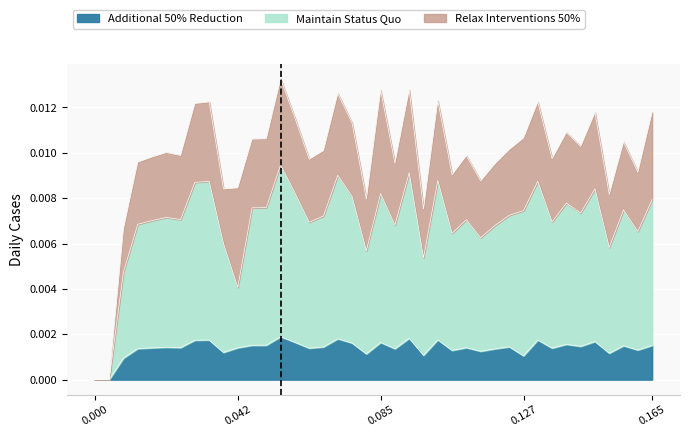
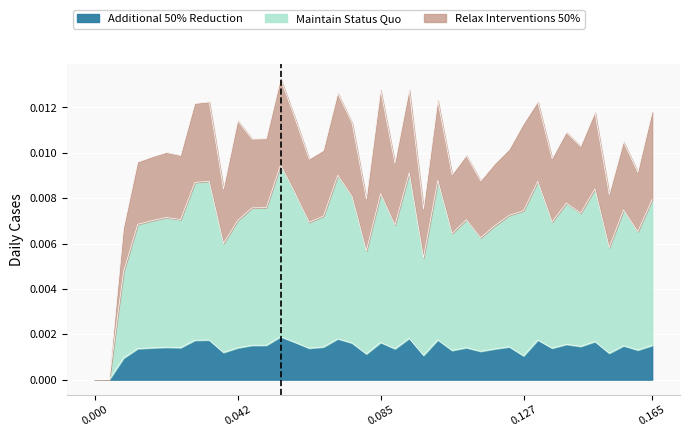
  {
    "Additional 50% Reduction": {
      "0.042": 0.0014,
      "0.085": 0.0016,
      "0.127": 0.0011,
      "0.165": 0.0015
    },
    "Maintain Status Quo": {
-     "0.042": 0.0027,
+     "0.042": 0.0056,
      "0.085": 0.0066,
      "0.127": 0.0064,
      "0.165": 0.0064
    },
    "Relax Interventions 50%": {
      "0.042": 0.0044,
      "0.085": 0.0046,
-     "0.127": 0.0032,
+     "0.127": 0.0038,
      "0.165": 0.0039
    }
  }
